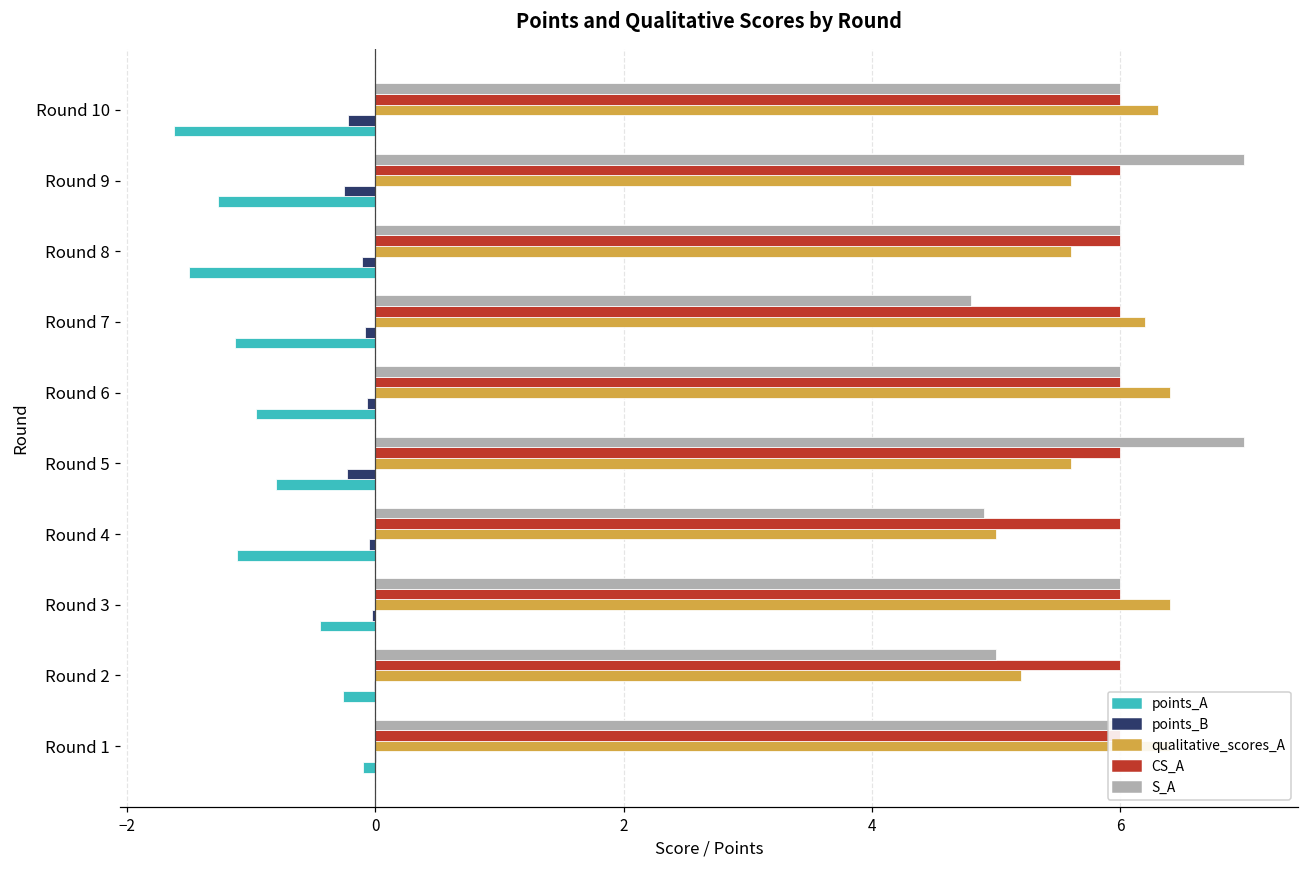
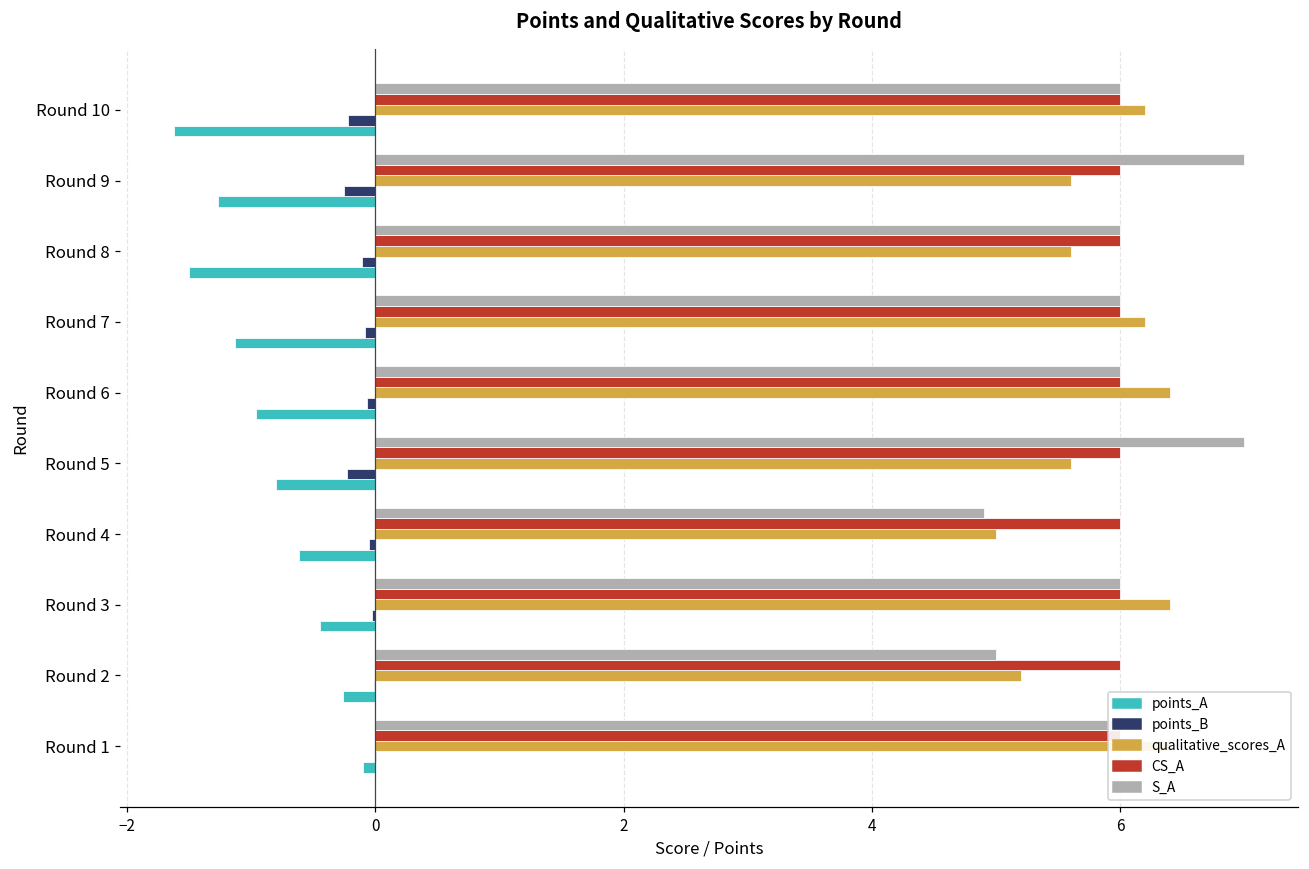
  {
    "points_A": {
      "Round 10": -1.62,
      "Round 9": -1.27,
      "Round 8": -1.50,
      "Round 7": -1.13,
      "Round 6": -0.96,
      "Round 5": -0.80,
-     "Round 4": -1.11,
+     "Round 4": -0.62,
      "Round 3": -0.45,
      "Round 2": -0.26,
      "Round 1": -0.10
    },
    "points_B": {
      "Round 10": -0.23,
      "Round 9": -0.25,
      "Round 8": -0.11,
      "Round 7": -0.08,
      "Round 6": -0.06,
      "Round 5": -0.23,
      "Round 4": -0.06,
      "Round 3": -0.02
    },
    "qualitative_scores_A": {
-     "Round 10": 6.3,
+     "Round 10": 6.2,
      "Round 9": 5.6,
      "Round 8": 5.6,
      "Round 7": 6.2,
      "Round 6": 6.4,
      "Round 5": 5.6,
      "Round 4": 5.0,
      "Round 3": 6.4,
      "Round 2": 5.2
    },
    "CS_A": {
      "Round 10": 6.00,
      "Round 9": 6.00,
      "Round 8": 6.00,
      "Round 7": 6.00,
      "Round 6": 6.00,
      "Round 5": 6.00,
      "Round 4": 6.00,
      "Round 3": 6.00,
      "Round 2": 6.00
    },
    "S_A": {
      "Round 10": 6.0,
      "Round 9": 7.0,
      "Round 8": 6.0,
-     "Round 7": 4.8,
+     "Round 7": 6.0,
      "Round 6": 6.0,
      "Round 5": 7.0,
      "Round 4": 4.9,
      "Round 3": 6.0,
      "Round 2": 5.0
    }
  }
